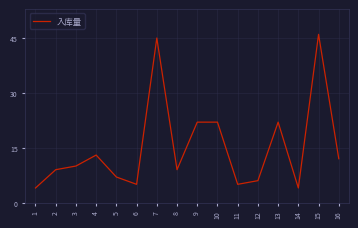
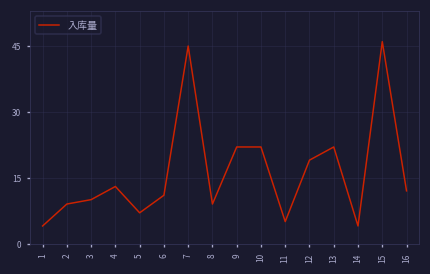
  {
    "1": 4,
    "2": 9,
    "3": 10,
    "4": 13,
    "5": 7,
-   "6": 5,
+   "6": 11,
    "7": 45,
    "8": 9,
    "9": 22,
    "10": 22,
    "11": 5,
-   "12": 6,
+   "12": 19,
    "13": 22,
    "14": 4,
    "15": 46,
    "16": 12
  }
